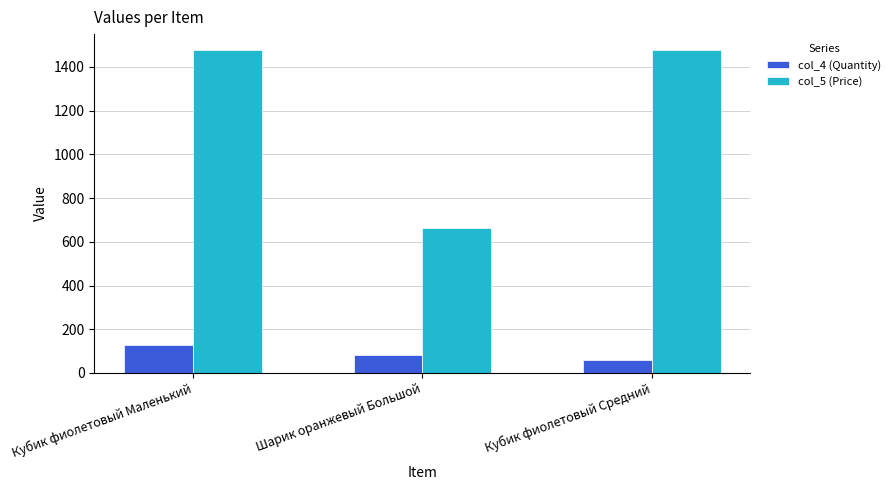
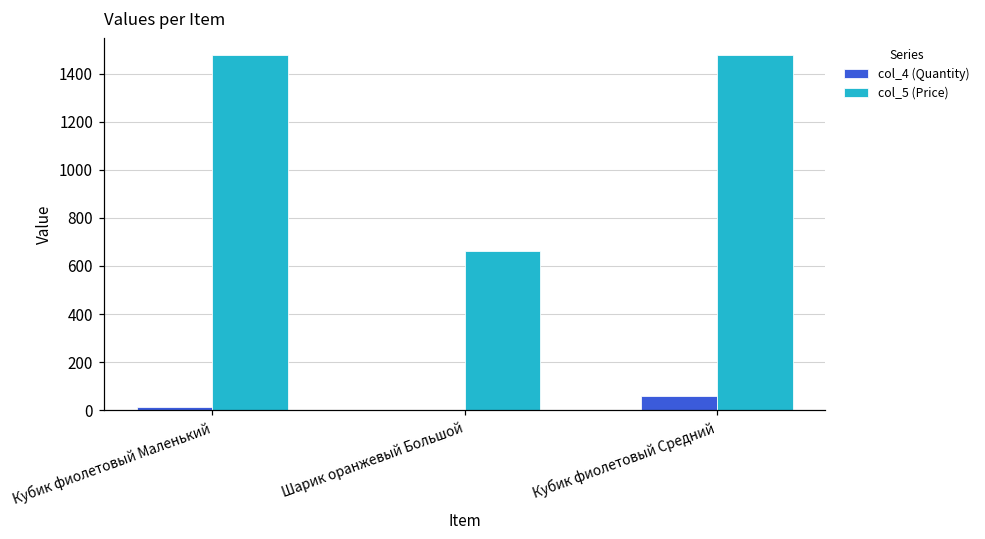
  {
    "col_4 (Quantity)": {
-     "Кубик фиолетовый Маленький": 130,
-     "Шарик оранжевый Большой": 80,
+     "Кубик фиолетовый Маленький": 10,
+     "Шарик оранжевый Большой": 0,
      "Кубик фиолетовый Средний": 60
    },
    "col_5 (Price)": {
      "Кубик фиолетовый Маленький": 1480,
      "Шарик оранжевый Большой": 660,
      "Кубик фиолетовый Средний": 1480
    }
  }
